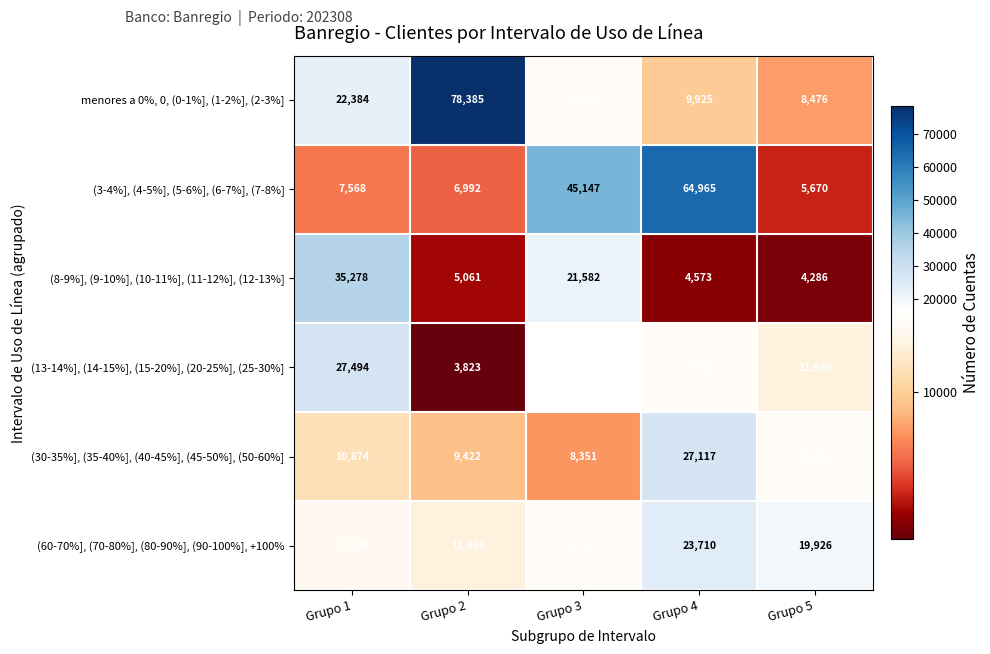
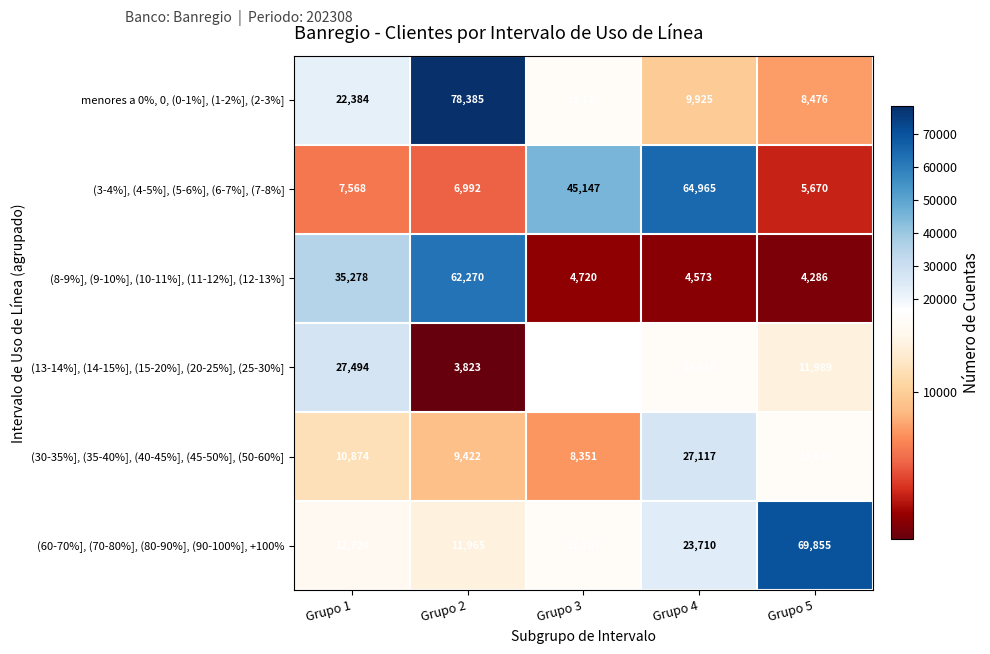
  {
    "menores a 0%, 0, (0-1%], (1-2%], (2-3%]": {
      "Grupo 1": "22,384",
      "Grupo 2": "78,385",
      "Grupo 4": "9,925",
      "Grupo 5": "8,476"
    },
    "(3-4%], (4-5%], (5-6%], (6-7%], (7-8%]": {
      "Grupo 1": "7,568",
      "Grupo 2": "6,992",
      "Grupo 3": "45,147",
      "Grupo 4": "64,965",
      "Grupo 5": "5,670"
    },
    "(8-9%], (9-10%], (10-11%], (11-12%], (12-13%]": {
      "Grupo 1": "35,278",
-     "Grupo 2": "5,061",
-     "Grupo 3": "21,582",
+     "Grupo 2": "62,270",
+     "Grupo 3": "4,720",
      "Grupo 4": "4,573",
      "Grupo 5": "4,286"
    },
    "(13-14%], (14-15%], (15-20%], (20-25%], (25-30%]": {
      "Grupo 1": "27,494",
      "Grupo 2": "3,823"
    },
    "(30-35%], (35-40%], (40-45%], (45-50%], (50-60%]": {
      "Grupo 1": "10,874",
      "Grupo 2": "9,422",
      "Grupo 3": "8,351",
      "Grupo 4": "27,117"
    },
    "(60-70%], (70-80%], (80-90%], (90-100%], +100%": {
      "Grupo 4": "23,710",
-     "Grupo 5": "19,926"
+     "Grupo 5": "69,855"
    }
  }
